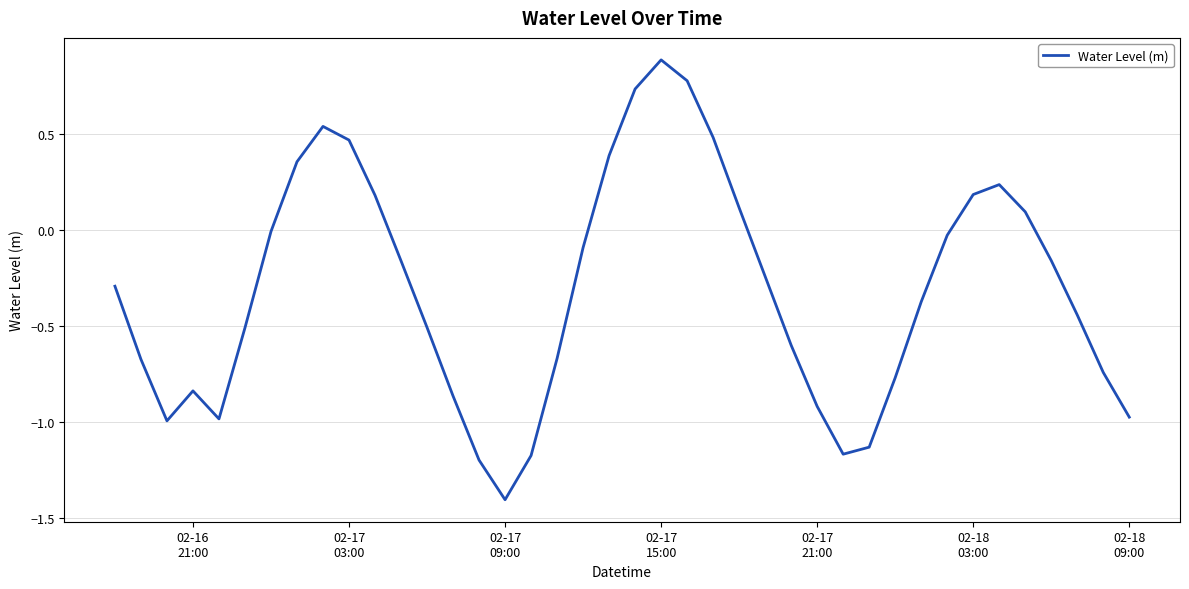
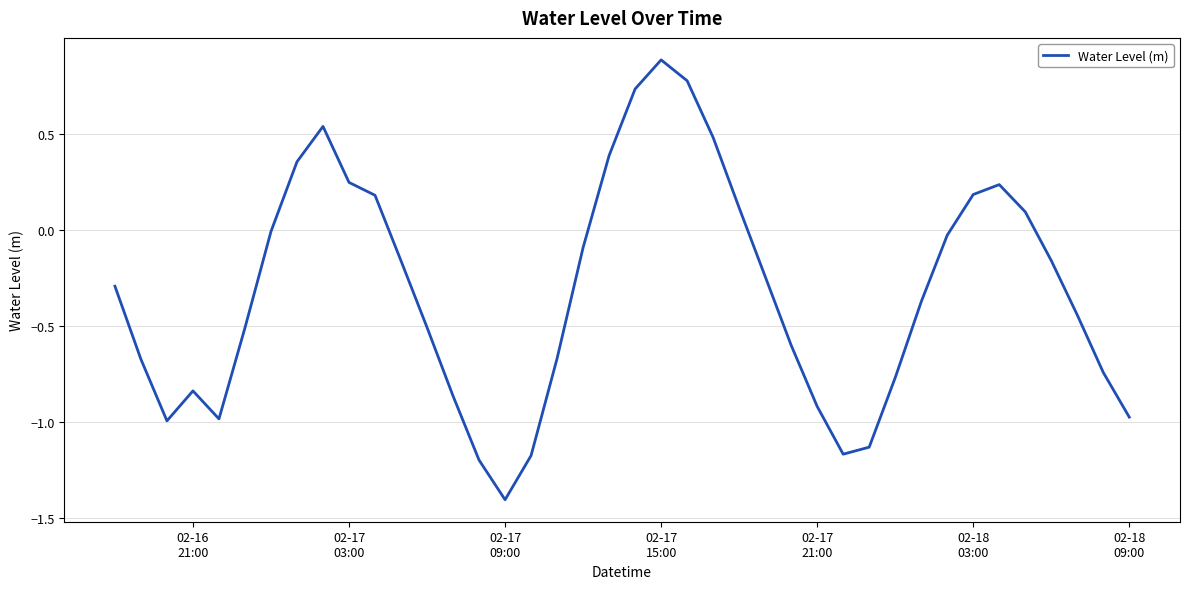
  {
    "02-16 21:00": -0.84,
-   "02-17 03:00": 0.47,
+   "02-17 03:00": 0.25,
    "02-17 09:00": -1.40,
    "02-17 15:00": 0.88,
    "02-17 21:00": -0.92,
    "02-18 03:00": 0.18,
    "02-18 09:00": -0.97
  }
